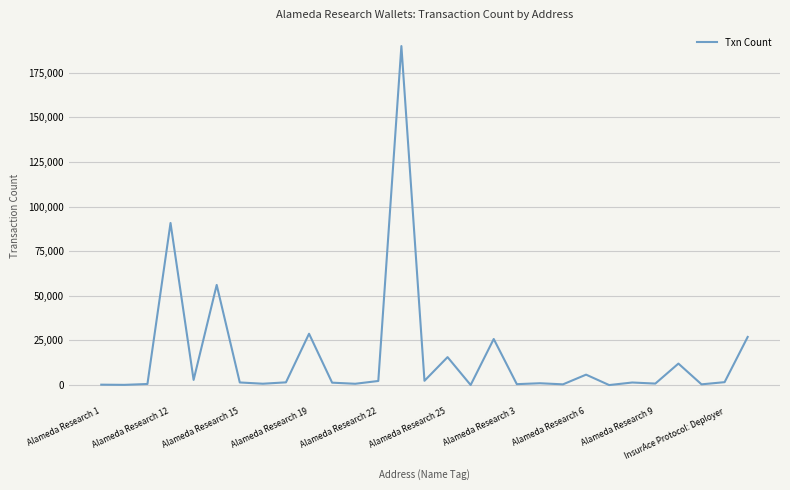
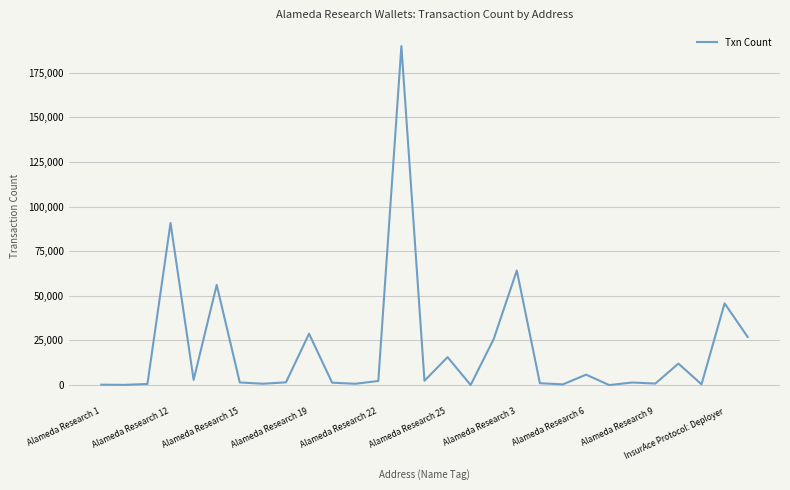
  {
    "Alameda Research 1": "0",
    "Alameda Research 12": "91,000",
    "Alameda Research 15": "1,000",
    "Alameda Research 19": "29,000",
    "Alameda Research 22": "2,000",
    "Alameda Research 25": "16,000",
-   "Alameda Research 3": "1,000",
+   "Alameda Research 3": "64,000",
    "Alameda Research 6": "6,000",
    "Alameda Research 9": "1,000",
-   "InsurAce Protocol: Deployer": "2,000"
+   "InsurAce Protocol: Deployer": "46,000"
  }
